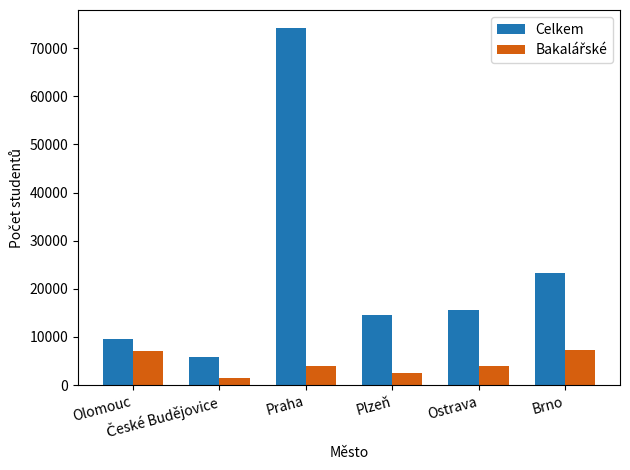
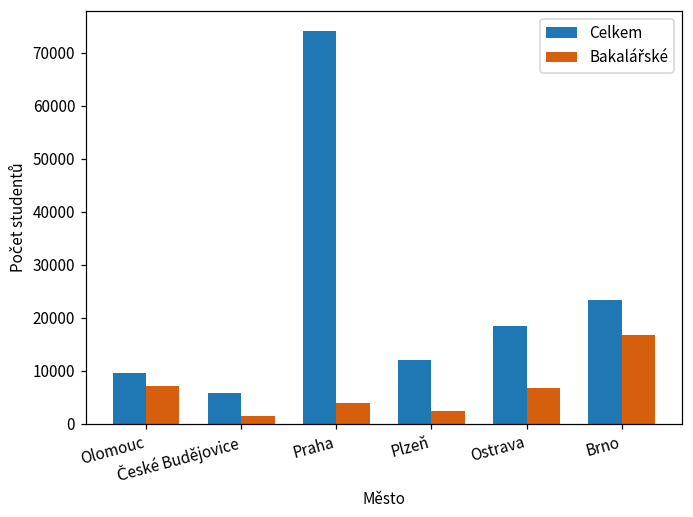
  {
    "Celkem": {
      "Olomouc": 10000,
      "České Budějovice": 6000,
      "Praha": 74000,
-     "Plzeň": 15000,
-     "Ostrava": 16000,
+     "Plzeň": 12000,
+     "Ostrava": 19000,
      "Brno": 23000
    },
    "Bakalářské": {
      "Olomouc": 7000,
      "České Budějovice": 1000,
      "Praha": 4000,
      "Plzeň": 2000,
-     "Ostrava": 4000,
-     "Brno": 7000
+     "Ostrava": 7000,
+     "Brno": 17000
    }
  }
